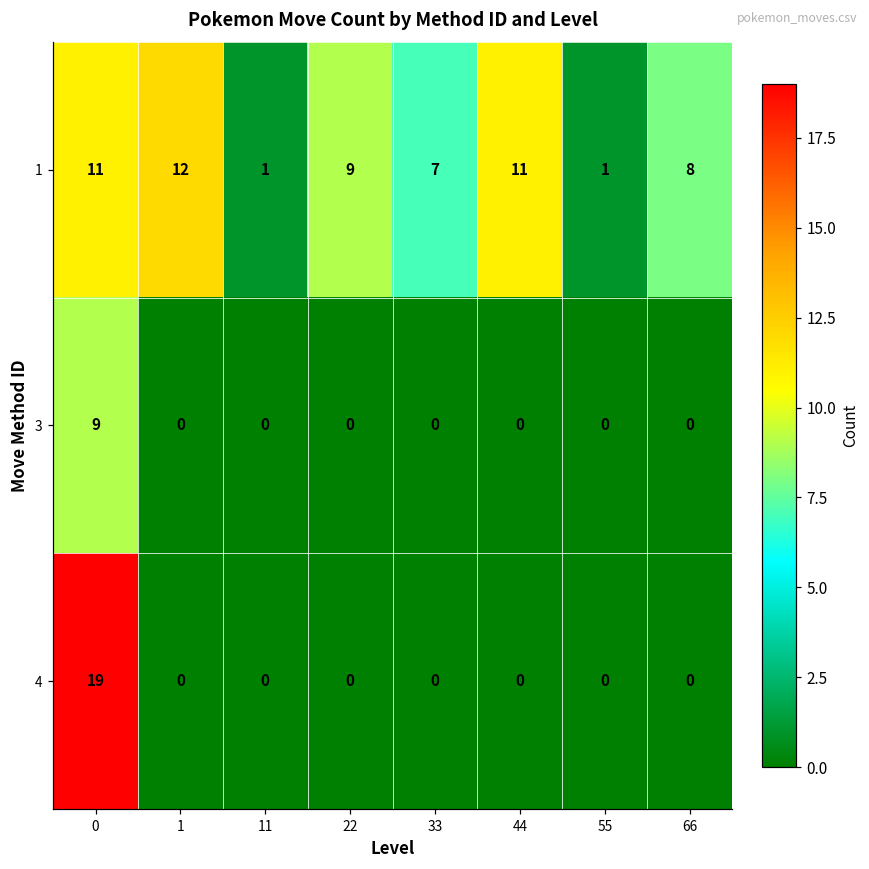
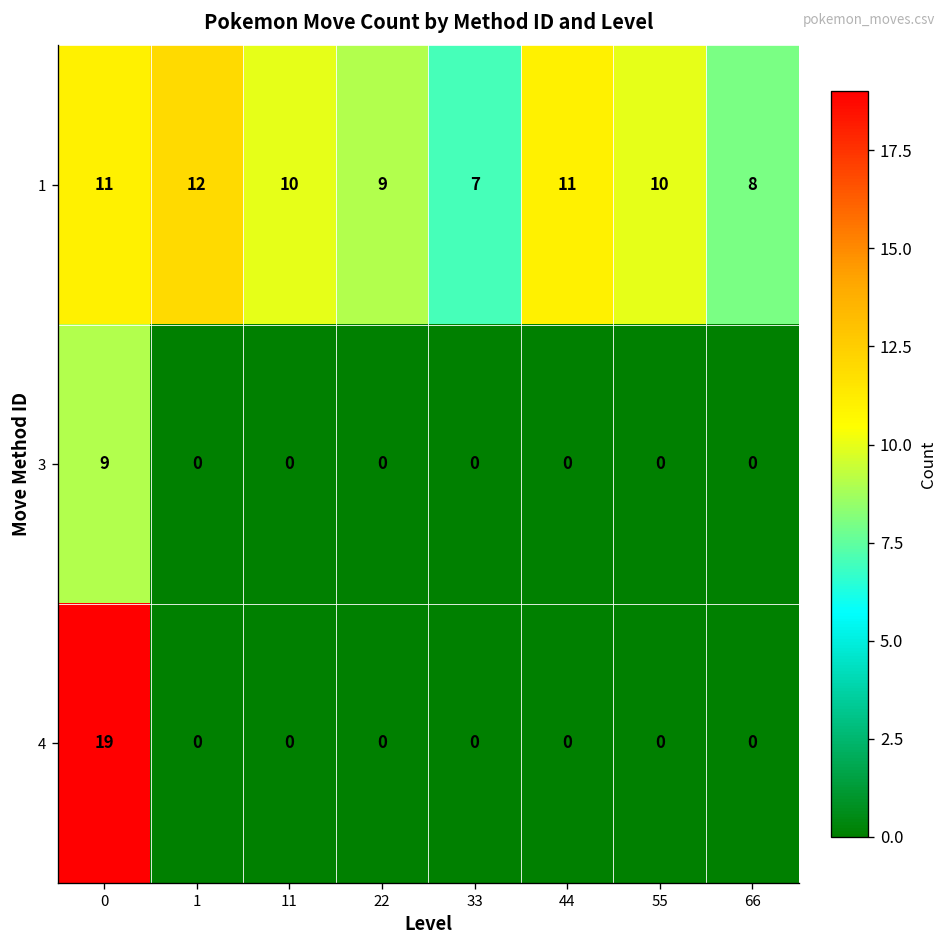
  {
    "1": {
      "0": 11,
      "1": 12,
-     "11": 1,
+     "11": 10,
      "22": 9,
      "33": 7,
      "44": 11,
-     "55": 1,
+     "55": 10,
      "66": 8
    },
    "3": {
      "0": 9,
      "1": 0,
      "11": 0,
      "22": 0,
      "33": 0,
      "44": 0,
      "55": 0,
      "66": 0
    },
    "4": {
      "0": 19,
      "1": 0,
      "11": 0,
      "22": 0,
      "33": 0,
      "44": 0,
      "55": 0,
      "66": 0
    }
  }
